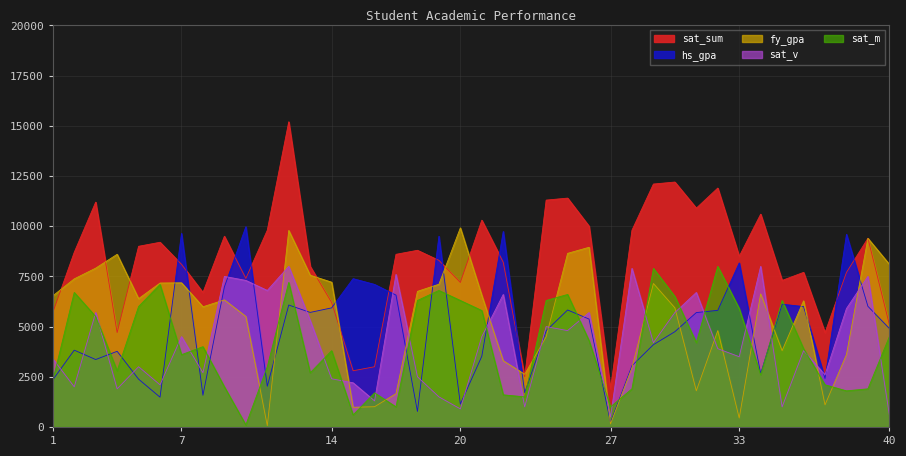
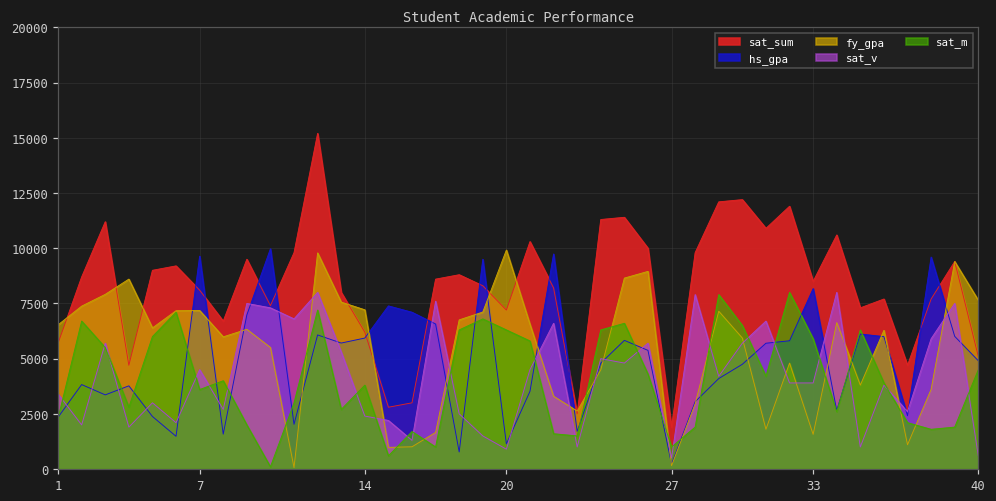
  {
    "sat_sum": {
      "1": 5700,
      "7": 8100,
      "14": 6200,
      "20": 7200,
      "27": 1900,
      "33": 8500,
      "40": 5100
    },
    "hs_gpa": {
      "7": 9600,
      "14": 5900,
      "20": 1100,
      "33": 8200,
      "40": 4900
    },
    "fy_gpa": {
      "1": 6500,
      "7": 7200,
      "14": 7200,
      "20": 9900,
-     "33": 400,
-     "40": 8100
+     "33": 1600,
+     "40": 7600
    },
    "sat_v": {
      "1": 3400,
      "7": 4500,
      "14": 2400,
      "20": 900,
      "27": 500,
-     "33": 3500,
+     "33": 3900,
      "40": 600
    },
    "sat_m": {
      "7": 3600,
      "14": 3800,
      "20": 6300,
      "27": 1000,
      "33": 5900,
      "40": 4500
    }
  }
